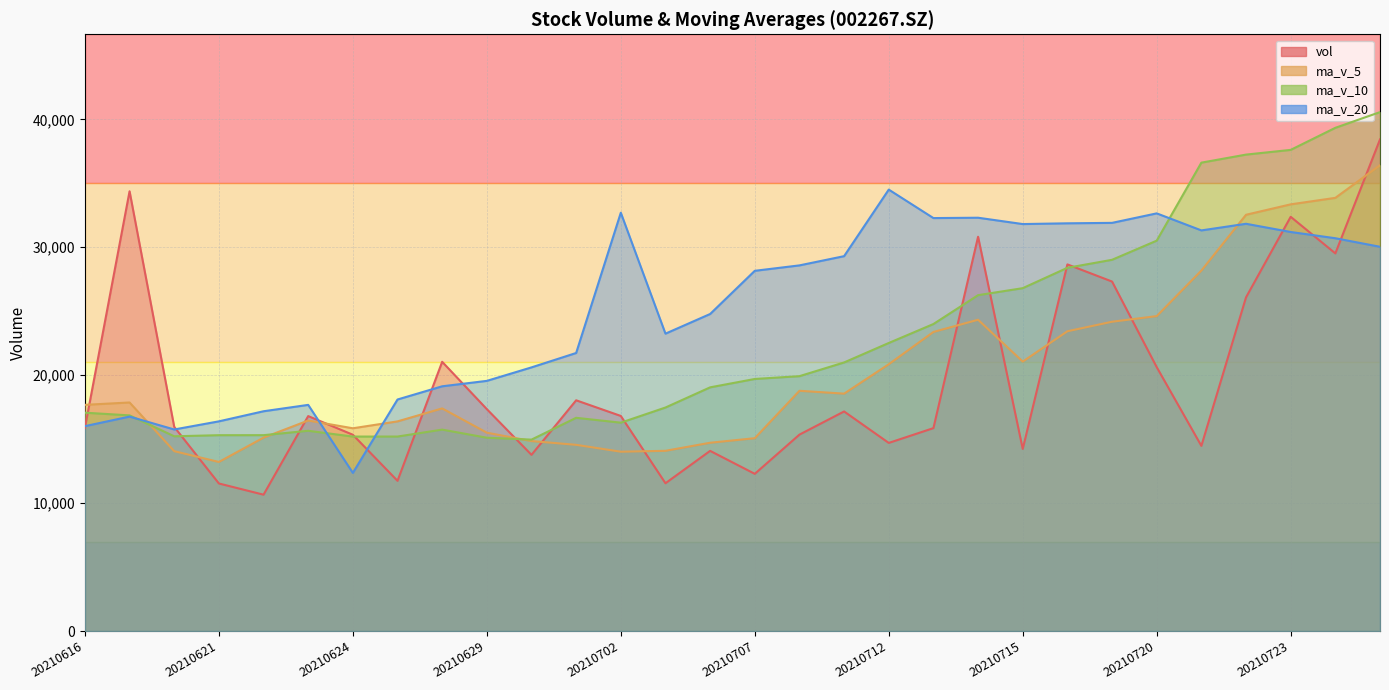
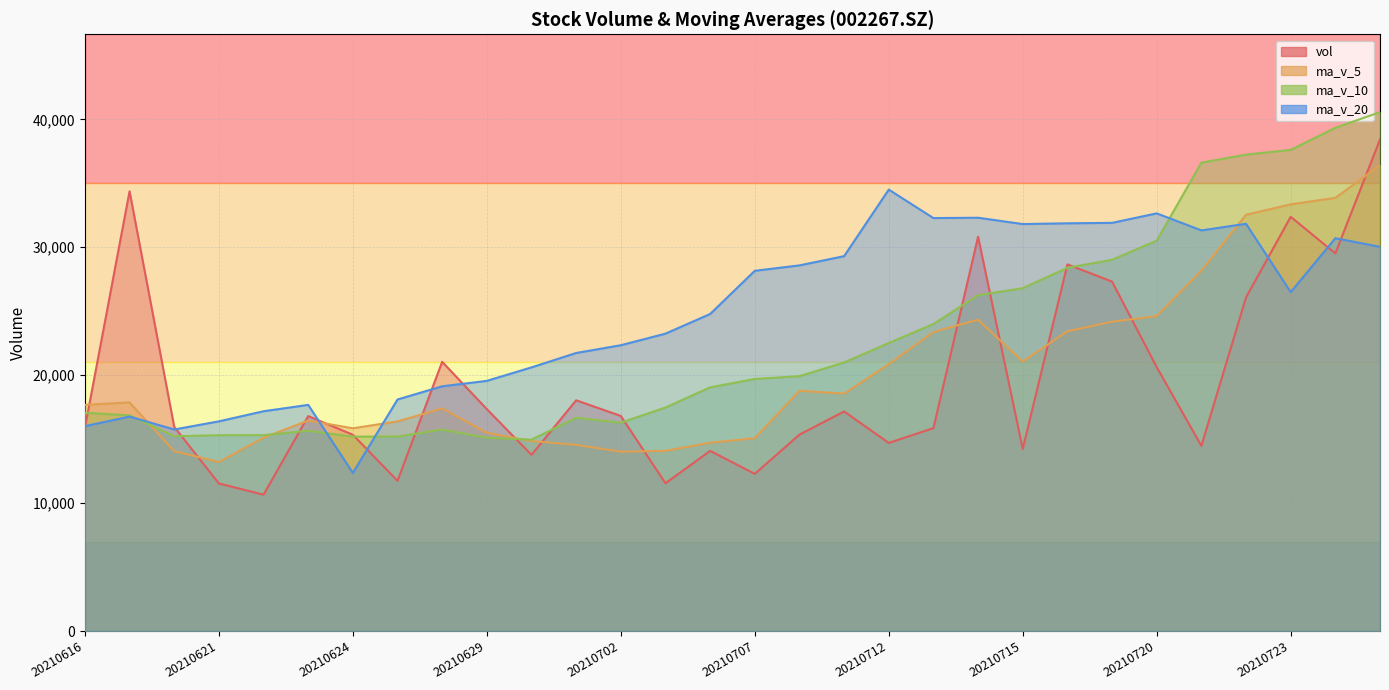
  {
    "ma_v_20": {
      "20210621": "16,400",
      "20210624": "12,400",
      "20210629": "19,600",
-     "20210702": "32,700",
+     "20210702": "22,300",
      "20210707": "28,200",
      "20210712": "34,500",
      "20210715": "31,800",
      "20210720": "32,700",
-     "20210723": "31,200"
+     "20210723": "26,500"
    }
  }
